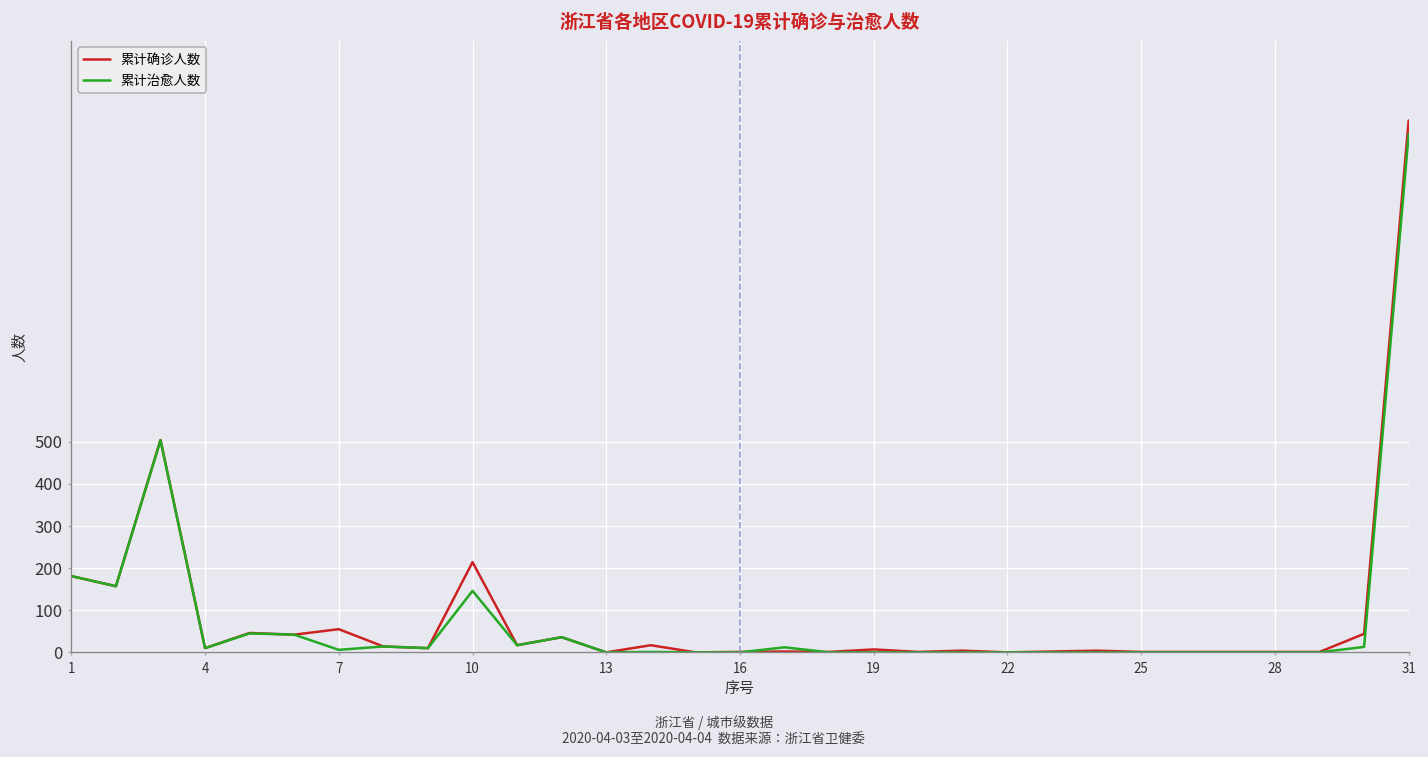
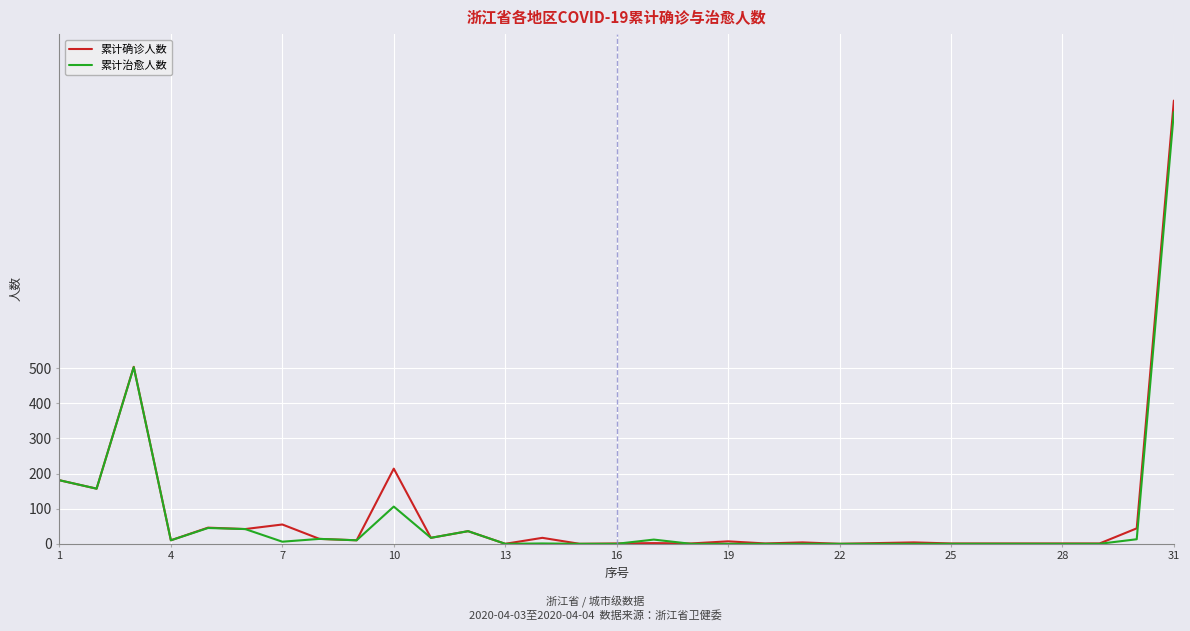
  {
    "累计确诊人数": {
      "7": 60,
      "10": 210,
      "31": 1260
    },
    "累计治愈人数": {
      "7": 10,
-     "10": 150,
+     "10": 110,
      "31": 1230
    }
  }
